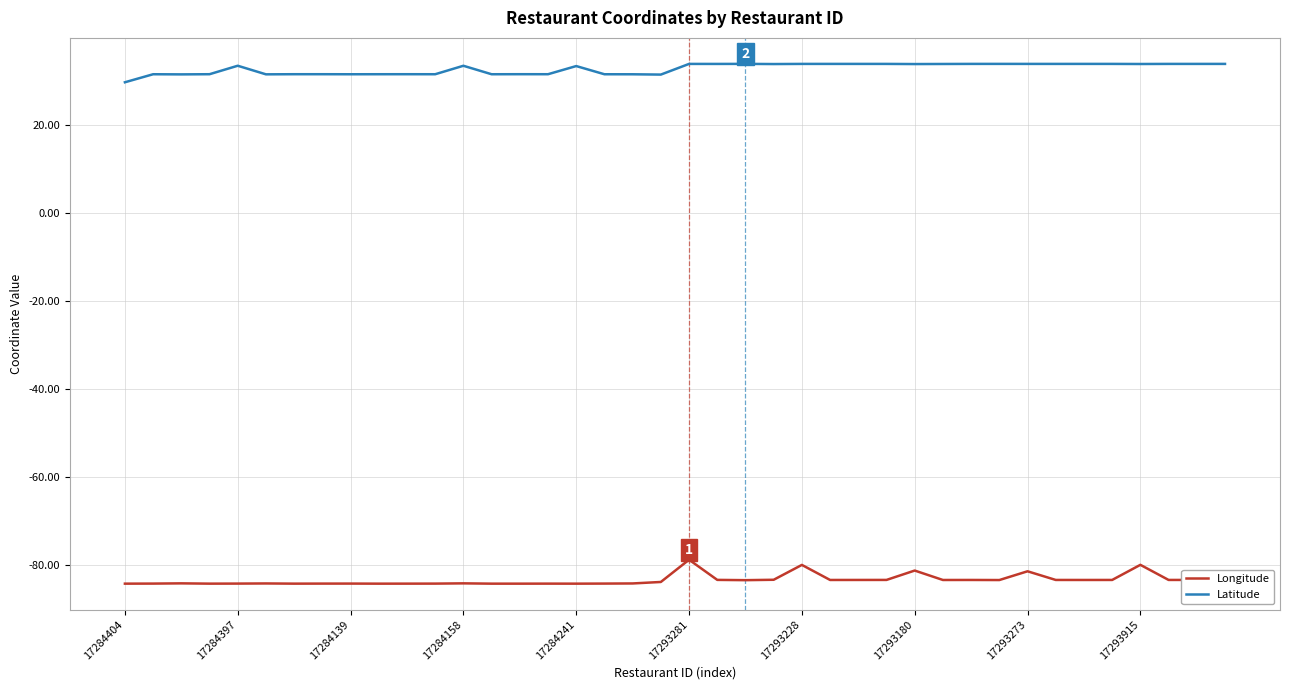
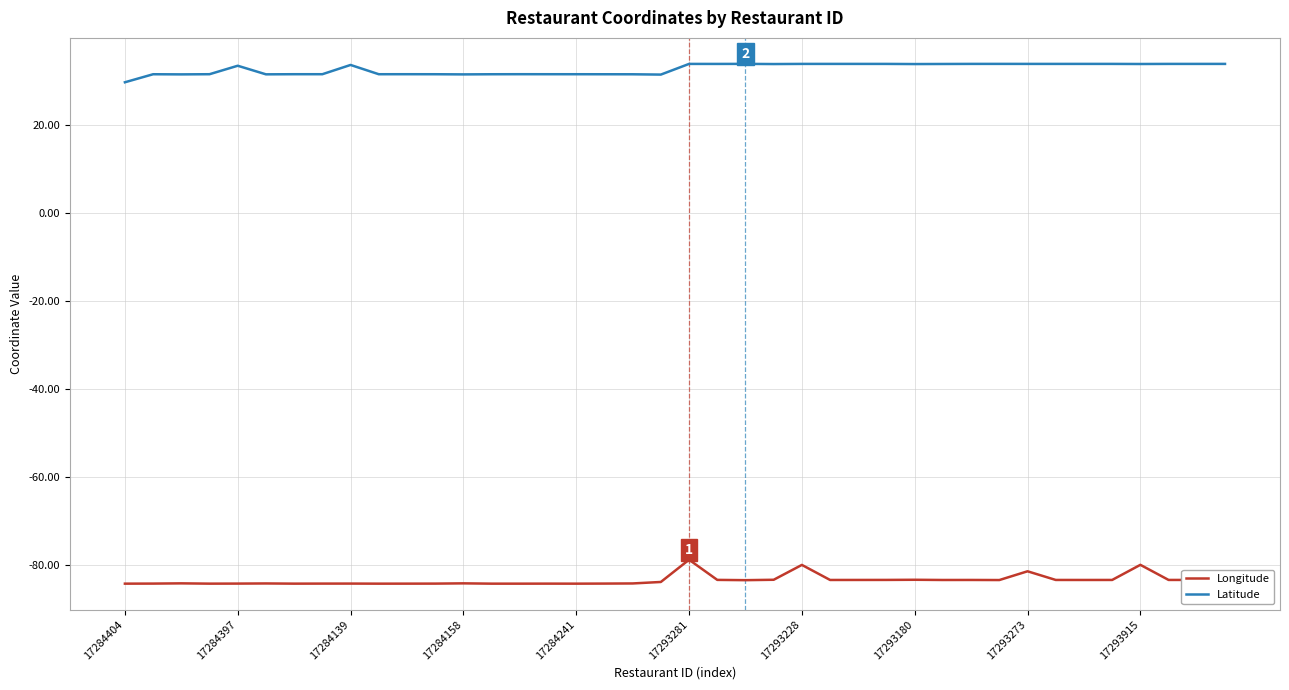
  {
    "Longitude": {
      "17284404": -84,
      "17284397": -84,
      "17284139": -84,
      "17284158": -84,
      "17284241": -84,
      "17293228": -80,
-     "17293180": -81,
+     "17293180": -83,
      "17293273": -81,
      "17293915": -80
    },
    "Latitude": {
      "17284404": 30,
      "17284397": 34,
-     "17284139": 32,
-     "17284158": 34,
-     "17284241": 33,
+     "17284139": 34,
+     "17284158": 32,
+     "17284241": 32,
      "17293281": 34,
      "17293228": 34,
      "17293180": 34,
      "17293273": 34,
      "17293915": 34
    }
  }
